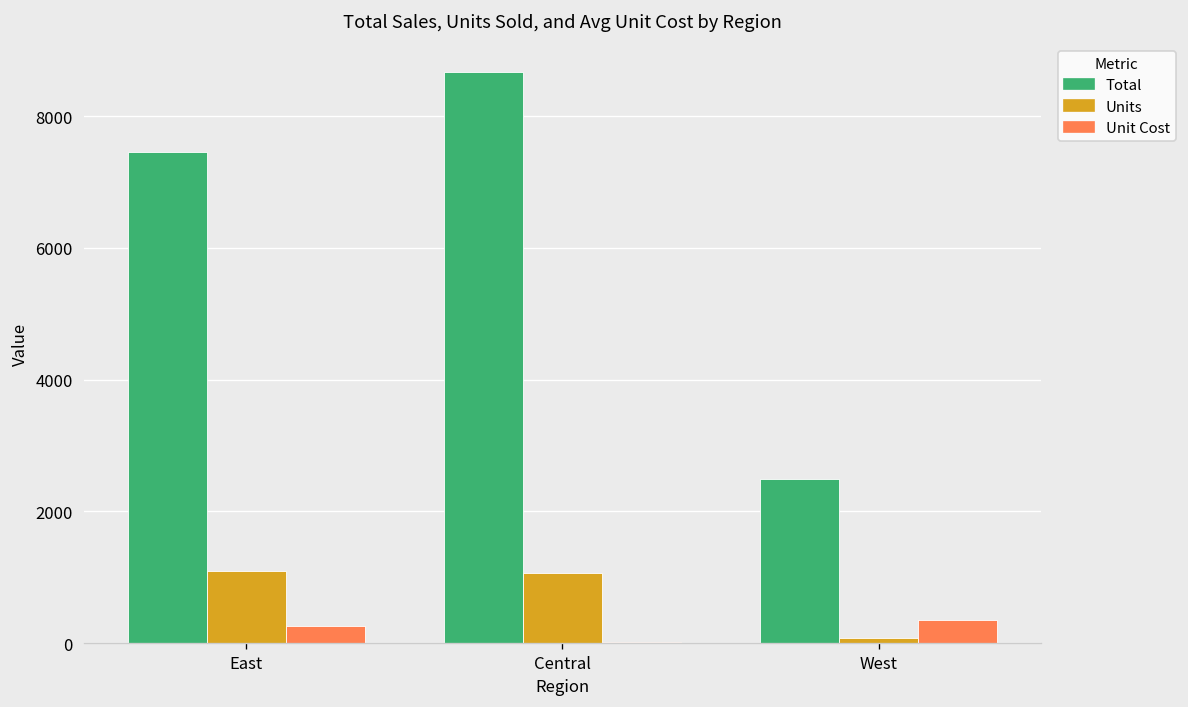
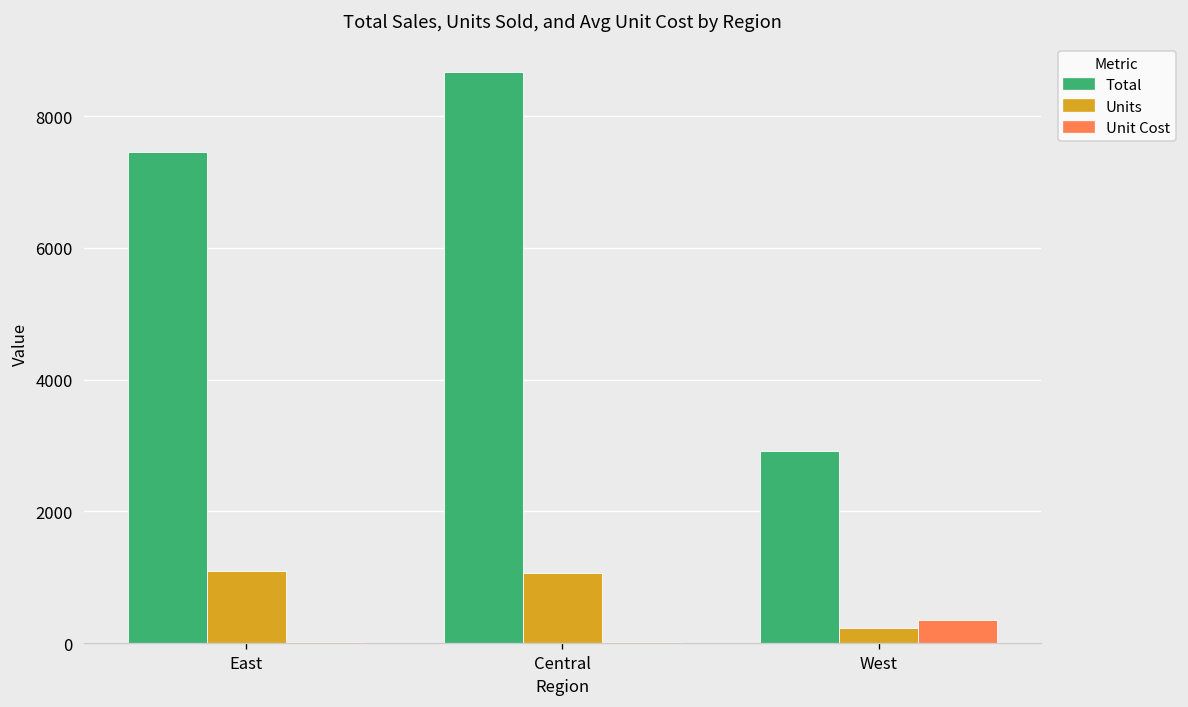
  {
    "Total": {
      "East": 7500,
      "Central": 8700,
-     "West": 2500
+     "West": 2900
    },
    "Units": {
      "East": 1100,
      "Central": 1100,
-     "West": 100
+     "West": 200
    },
    "Unit Cost": {
-     "East": 300,
+     "East": 0,
      "West": 400
    }
  }
